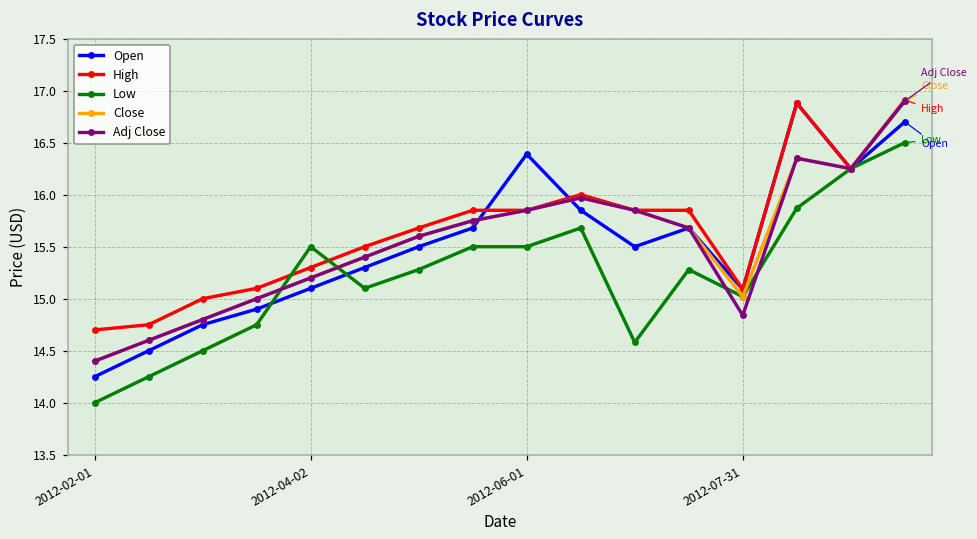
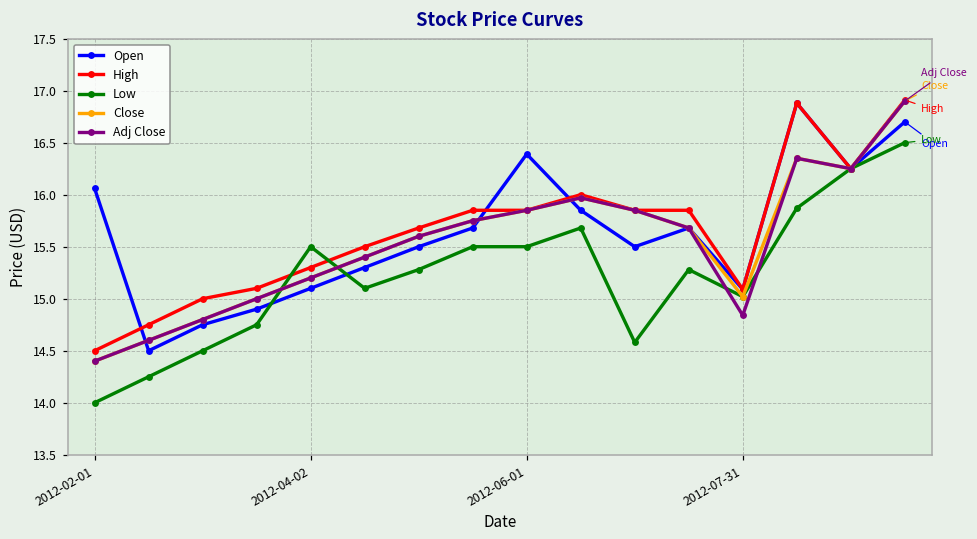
  {
    "Open": {
-     "2012-02-01": 14.3,
+     "2012-02-01": 16.1,
      "2012-04-02": 15.1,
      "2012-06-01": 16.4
    },
    "High": {
-     "2012-02-01": 14.7,
+     "2012-02-01": 14.5,
      "2012-04-02": 15.3
    },
    "Low": {
      "2012-02-01": 14.0,
      "2012-04-02": 15.5,
      "2012-06-01": 15.5
    },
    "Adj Close": {
      "2012-07-31": 14.8
    }
  }
